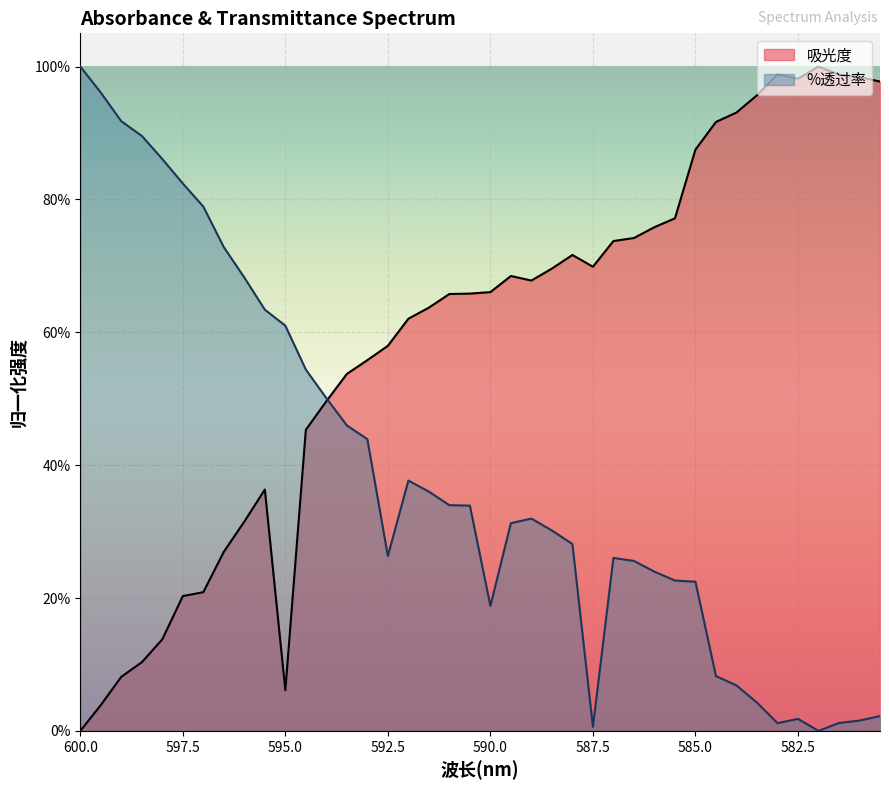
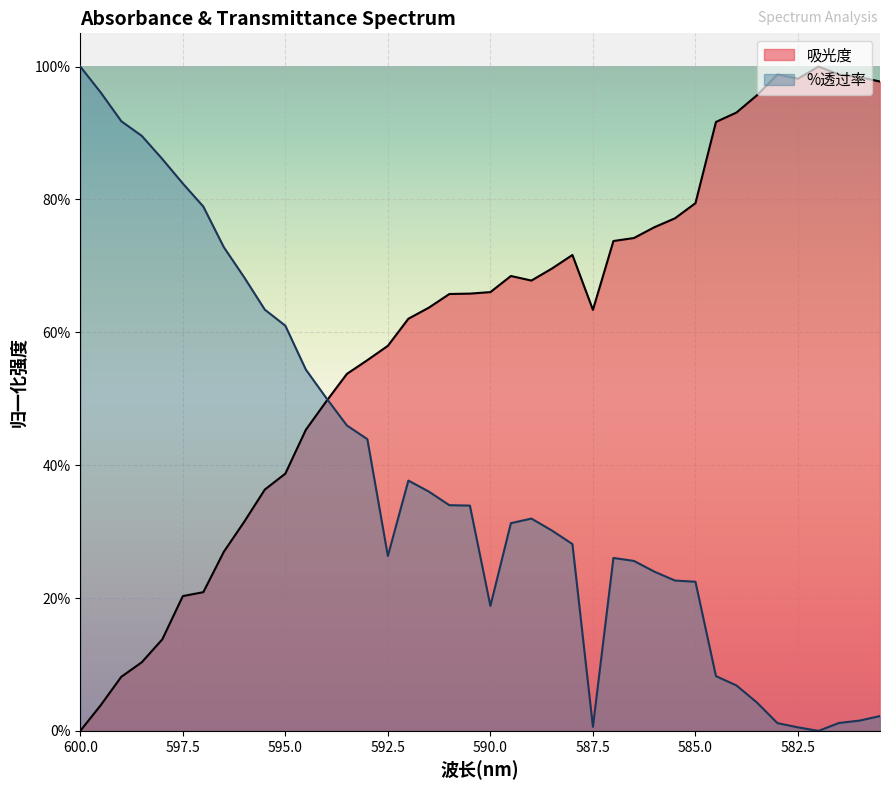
  {
    "吸光度": {
      "600.0": "0%",
      "597.5": "20%",
-     "595.0": "6%",
+     "595.0": "39%",
      "592.5": "58%",
      "590.0": "66%",
-     "587.5": "70%",
-     "585.0": "87%"
+     "587.5": "63%",
+     "585.0": "79%"
    },
    "%透过率": {
      "600.0": "100%",
      "597.5": "82%",
      "595.0": "61%",
      "592.5": "26%",
      "590.0": "19%",
      "587.5": "1%",
      "585.0": "22%",
-     "582.5": "2%"
+     "582.5": "1%"
    }
  }
